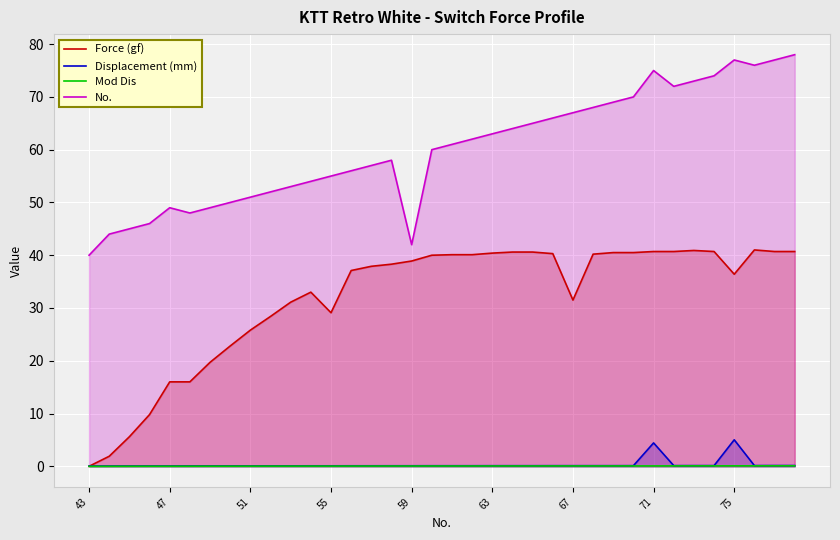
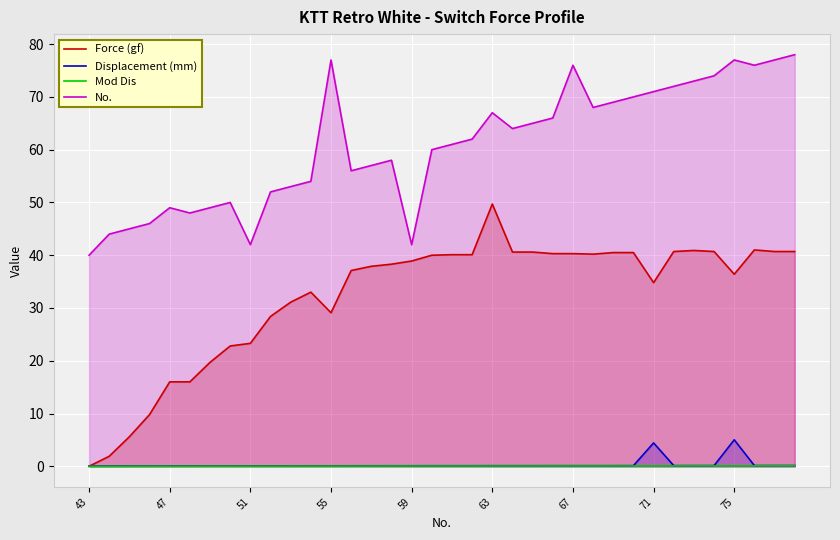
  {
    "Force (gf)": {
      "47": 16,
-     "51": 26,
+     "51": 23,
      "55": 29,
      "59": 39,
-     "63": 40,
-     "67": 32,
-     "71": 41,
+     "63": 50,
+     "67": 40,
+     "71": 35,
      "75": 36
    },
    "Displacement (mm)": {
      "71": 4,
      "75": 5
    },
    "Mod Dis": {
      "71": 0,
      "75": 0
    },
    "No.": {
      "43": 40,
      "47": 49,
-     "51": 51,
-     "55": 55,
+     "51": 42,
+     "55": 77,
      "59": 42,
-     "63": 63,
-     "67": 67,
-     "71": 75,
+     "63": 67,
+     "67": 76,
+     "71": 71,
      "75": 77
    }
  }
